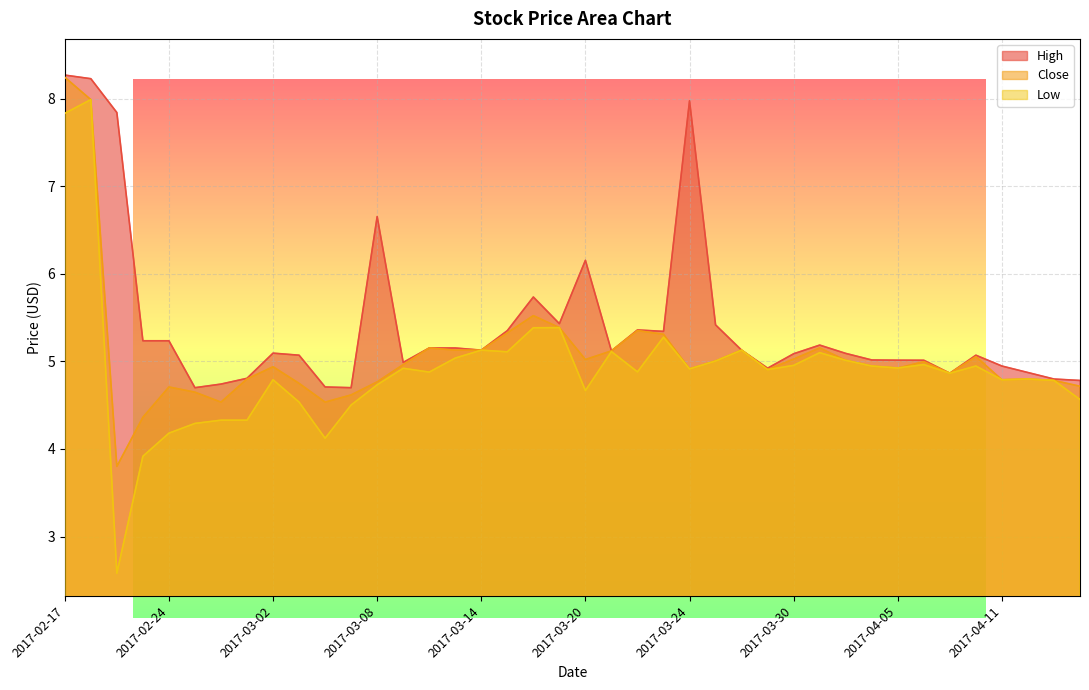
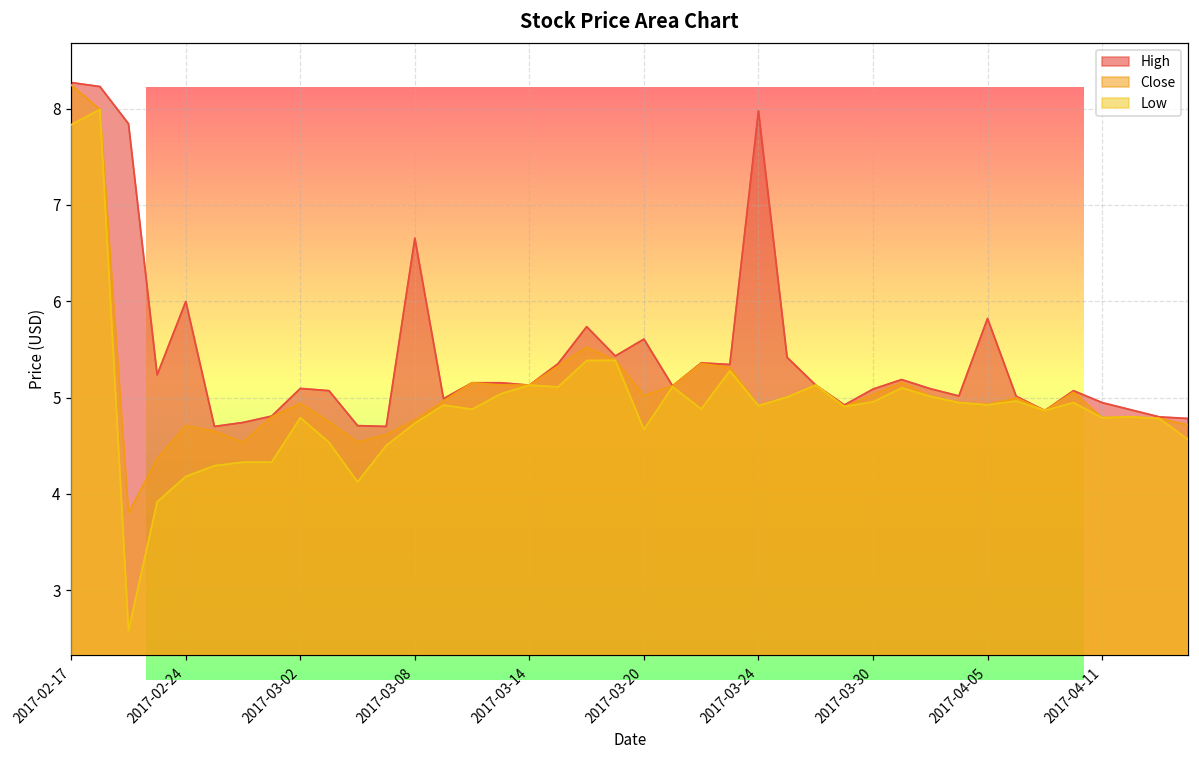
  {
    "High": {
-     "2017-02-24": 5.2,
+     "2017-02-24": 6.0,
      "2017-03-02": 5.1,
      "2017-03-08": 6.7,
-     "2017-03-20": 6.2,
+     "2017-03-20": 5.6,
      "2017-03-24": 8.0,
      "2017-03-30": 5.1,
-     "2017-04-05": 5.0,
+     "2017-04-05": 5.8,
      "2017-04-11": 4.9
    }
  }
